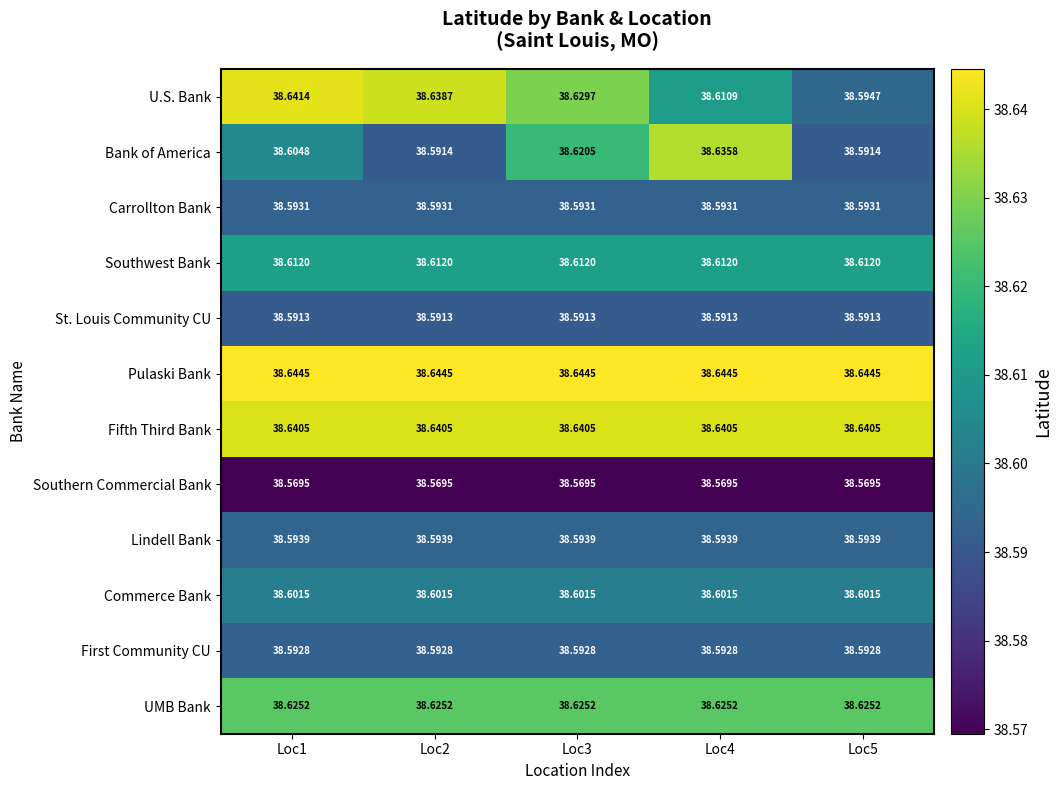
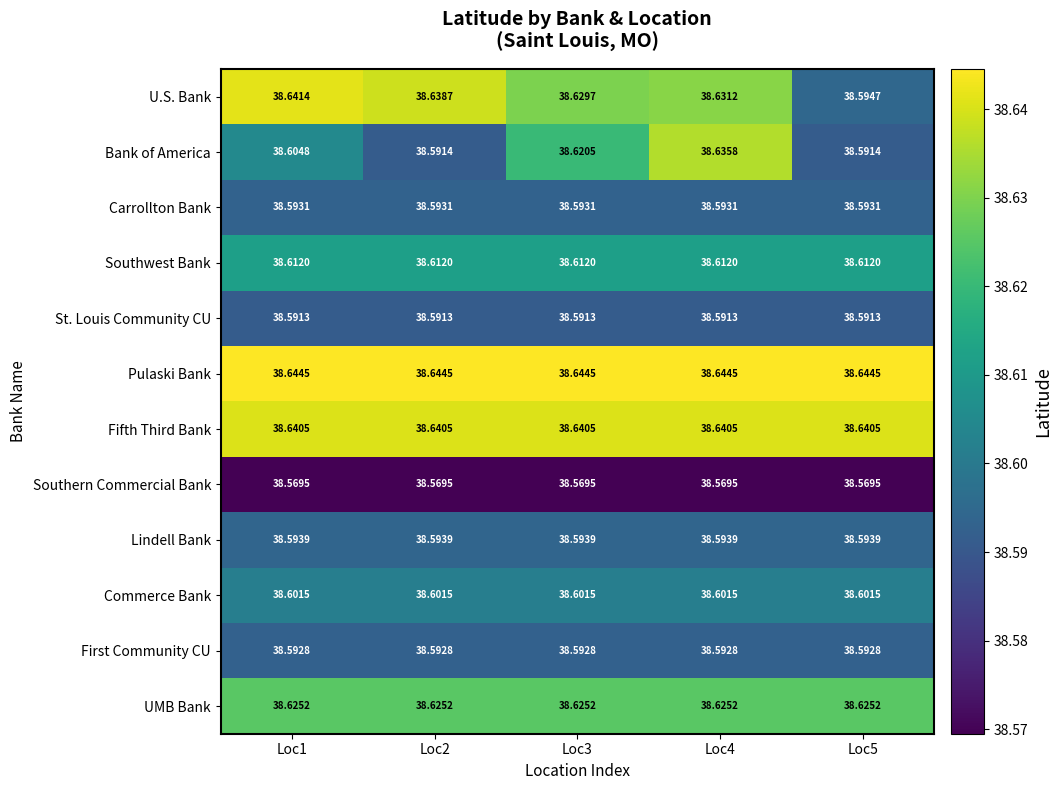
  {
    "U.S. Bank": {
      "Loc1": 38.6414,
      "Loc2": 38.6387,
      "Loc3": 38.6297,
-     "Loc4": 38.6109,
+     "Loc4": 38.6312,
      "Loc5": 38.5947
    },
    "Bank of America": {
      "Loc1": 38.6048,
      "Loc2": 38.5914,
      "Loc3": 38.6205,
      "Loc4": 38.6358,
      "Loc5": 38.5914
    },
    "Carrollton Bank": {
      "Loc1": 38.5931,
      "Loc2": 38.5931,
      "Loc3": 38.5931,
      "Loc4": 38.5931,
      "Loc5": 38.5931
    },
    "Southwest Bank": {
      "Loc1": 38.6120,
      "Loc2": 38.6120,
      "Loc3": 38.6120,
      "Loc4": 38.6120,
      "Loc5": 38.6120
    },
    "St. Louis Community CU": {
      "Loc1": 38.5913,
      "Loc2": 38.5913,
      "Loc3": 38.5913,
      "Loc4": 38.5913,
      "Loc5": 38.5913
    },
    "Pulaski Bank": {
      "Loc1": 38.6445,
      "Loc2": 38.6445,
      "Loc3": 38.6445,
      "Loc4": 38.6445,
      "Loc5": 38.6445
    },
    "Fifth Third Bank": {
      "Loc1": 38.6405,
      "Loc2": 38.6405,
      "Loc3": 38.6405,
      "Loc4": 38.6405,
      "Loc5": 38.6405
    },
    "Southern Commercial Bank": {
      "Loc1": 38.5695,
      "Loc2": 38.5695,
      "Loc3": 38.5695,
      "Loc4": 38.5695,
      "Loc5": 38.5695
    },
    "Lindell Bank": {
      "Loc1": 38.5939,
      "Loc2": 38.5939,
      "Loc3": 38.5939,
      "Loc4": 38.5939,
      "Loc5": 38.5939
    },
    "Commerce Bank": {
      "Loc1": 38.6015,
      "Loc2": 38.6015,
      "Loc3": 38.6015,
      "Loc4": 38.6015,
      "Loc5": 38.6015
    },
    "First Community CU": {
      "Loc1": 38.5928,
      "Loc2": 38.5928,
      "Loc3": 38.5928,
      "Loc4": 38.5928,
      "Loc5": 38.5928
    },
    "UMB Bank": {
      "Loc1": 38.6252,
      "Loc2": 38.6252,
      "Loc3": 38.6252,
      "Loc4": 38.6252,
      "Loc5": 38.6252
    }
  }
